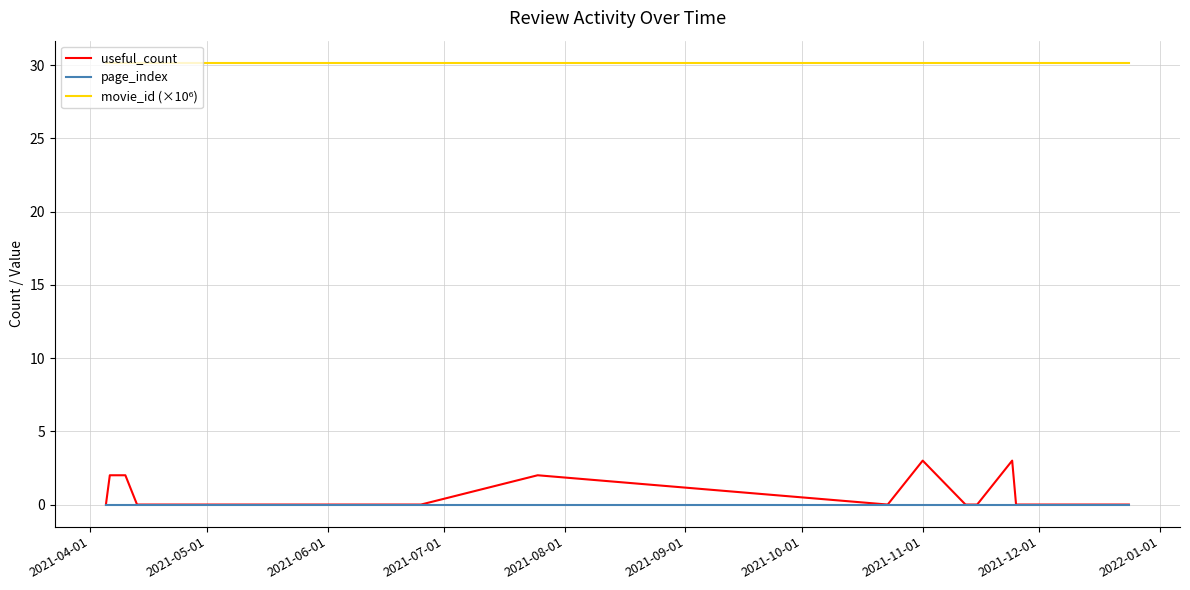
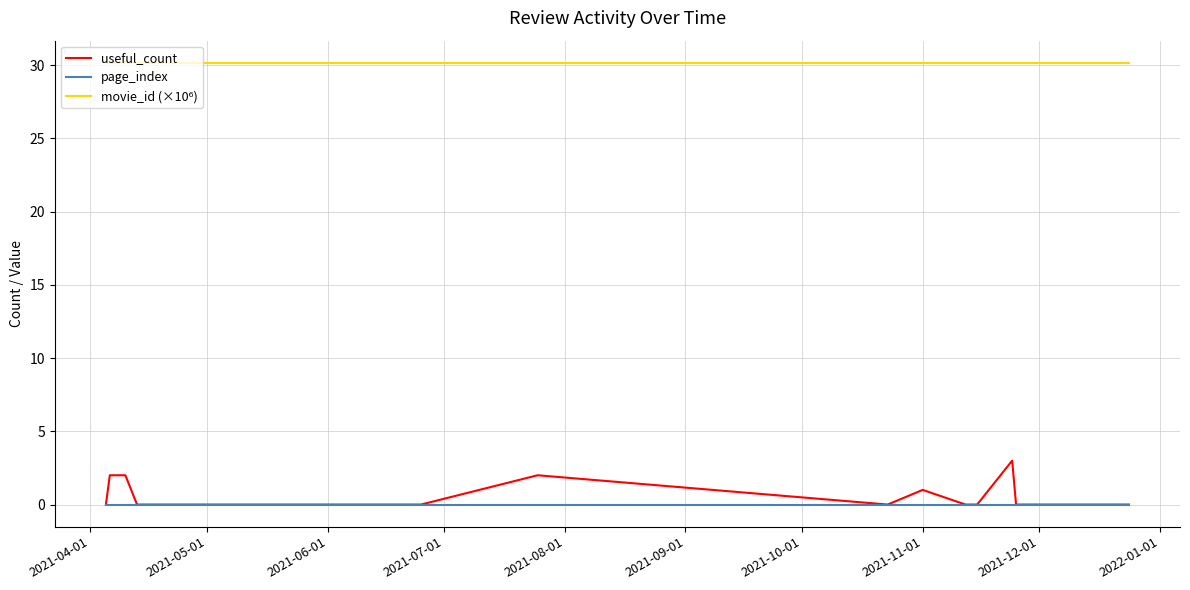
  {
    "useful_count": {
-     "2021-11-01": 3
+     "2021-11-01": 1
    },
    "page_index": {
      "2021-11-01": 0
    },
    "movie_id (×10⁶)": {
      "2021-11-01": 30
    }
  }
